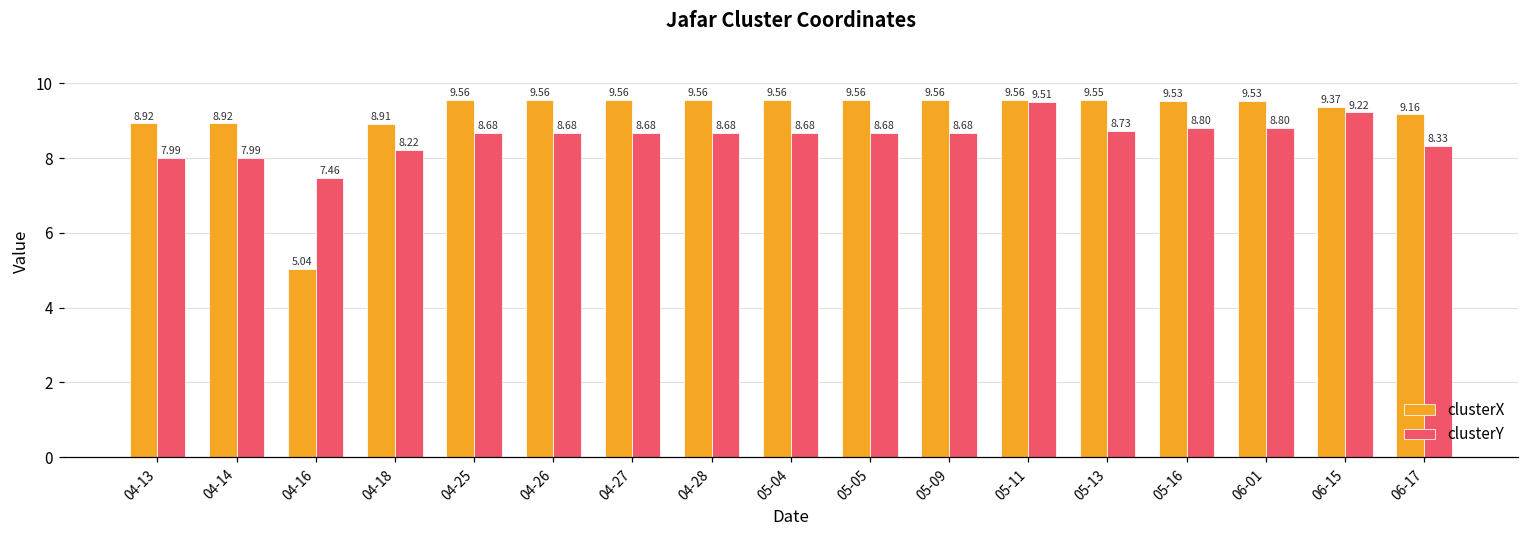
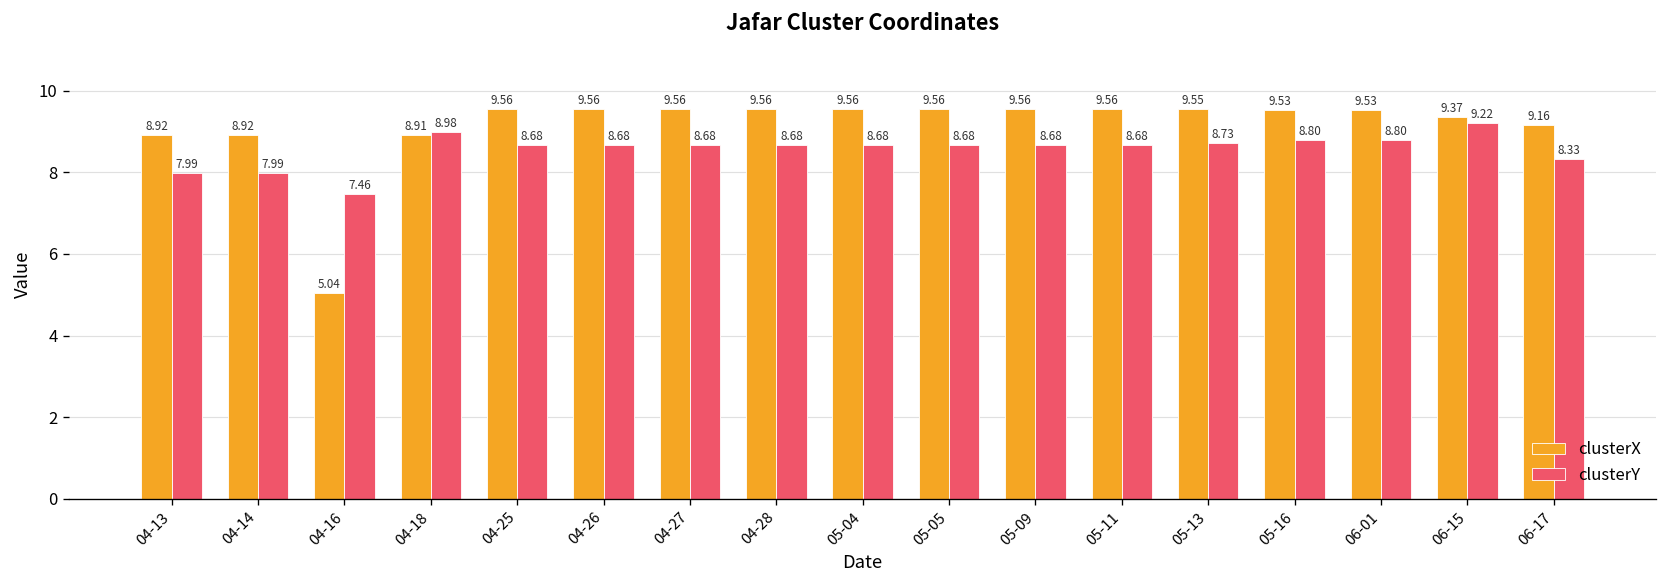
  {
    "clusterX": {
      "04-13": 8.92,
      "04-14": 8.92,
      "04-16": 5.04,
      "04-18": 8.91,
      "04-25": 9.56,
      "04-26": 9.56,
      "04-27": 9.56,
      "04-28": 9.56,
      "05-04": 9.56,
      "05-05": 9.56,
      "05-09": 9.56,
      "05-11": 9.56,
      "05-13": 9.55,
      "05-16": 9.53,
      "06-01": 9.53,
      "06-15": 9.37,
      "06-17": 9.16
    },
    "clusterY": {
      "04-13": 7.99,
      "04-14": 7.99,
      "04-16": 7.46,
-     "04-18": 8.22,
+     "04-18": 8.98,
      "04-25": 8.68,
      "04-26": 8.68,
      "04-27": 8.68,
      "04-28": 8.68,
      "05-04": 8.68,
      "05-05": 8.68,
      "05-09": 8.68,
-     "05-11": 9.51,
+     "05-11": 8.68,
      "05-13": 8.73,
      "05-16": 8.80,
      "06-01": 8.80,
      "06-15": 9.22,
      "06-17": 8.33
    }
  }
